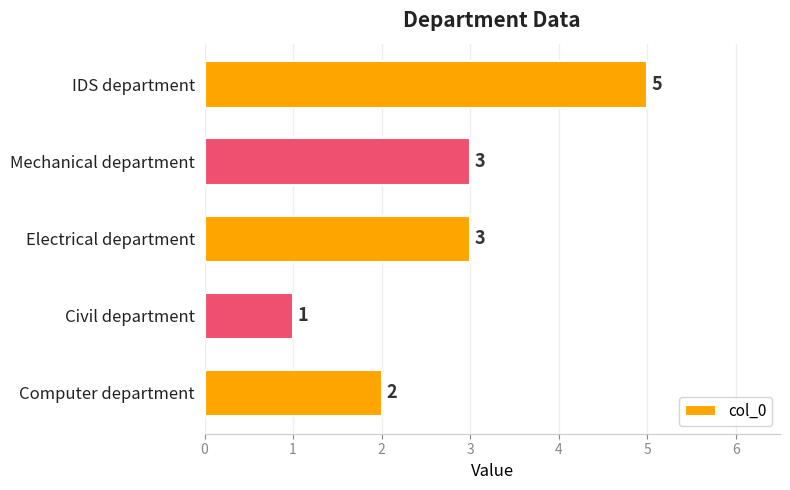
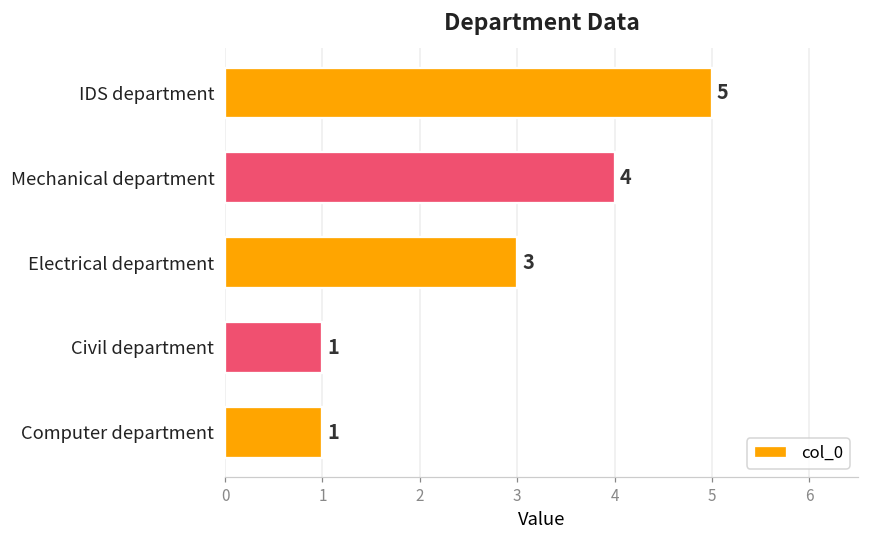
  {
    "IDS department": 5,
-   "Mechanical department": 3,
+   "Mechanical department": 4,
    "Electrical department": 3,
    "Civil department": 1,
-   "Computer department": 2
+   "Computer department": 1
  }
